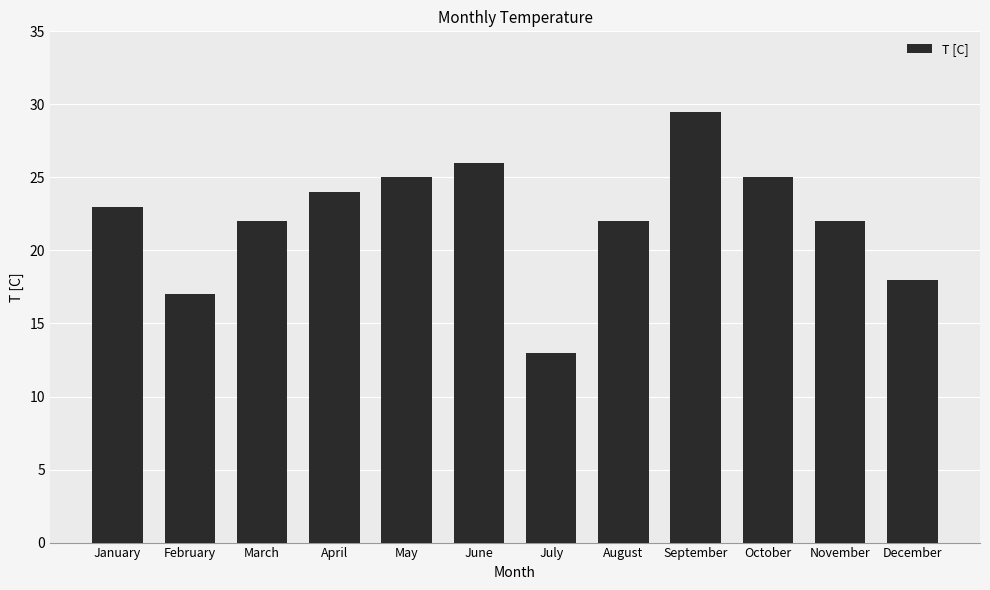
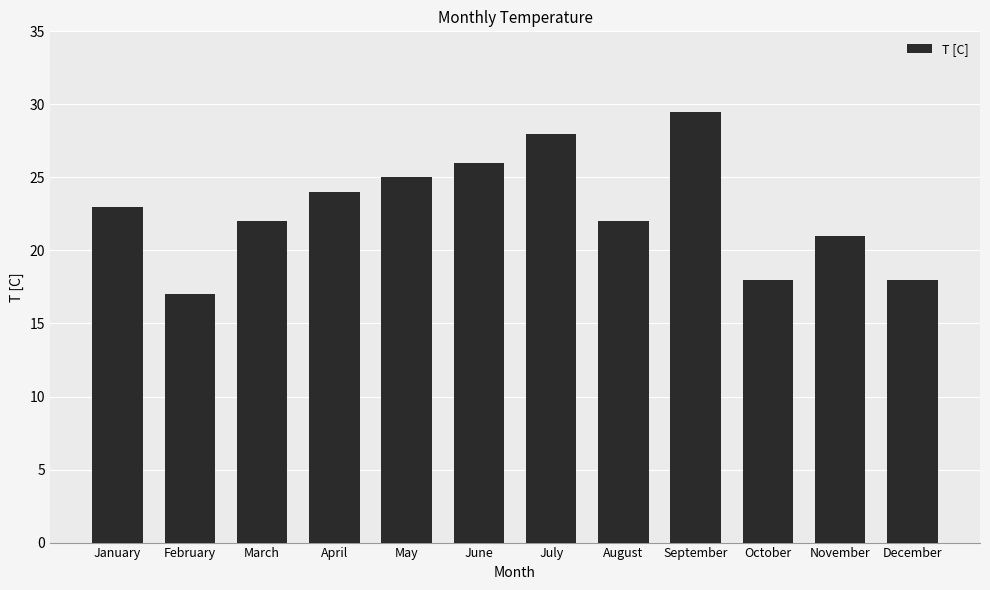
  {
    "January": 23,
    "February": 17,
    "March": 22,
    "April": 24,
    "May": 25,
    "June": 26,
-   "July": 13,
+   "July": 28,
    "August": 22,
    "September": 29.5,
-   "October": 25,
-   "November": 22,
+   "October": 18,
+   "November": 21,
    "December": 18
  }
